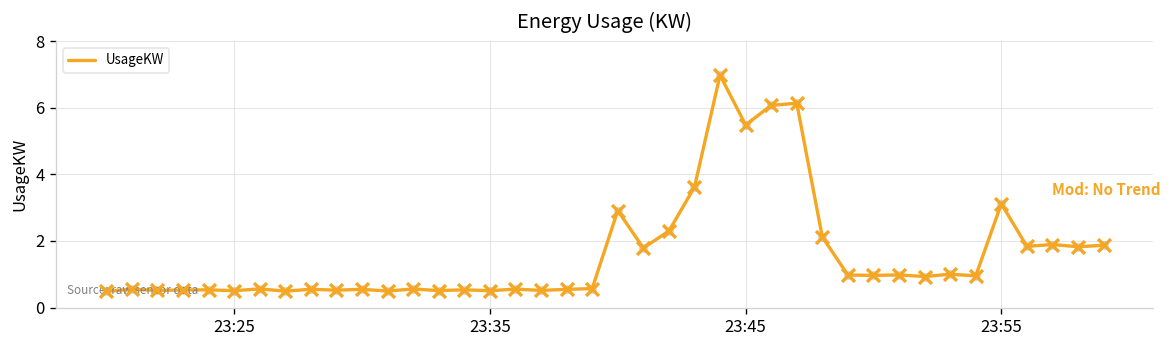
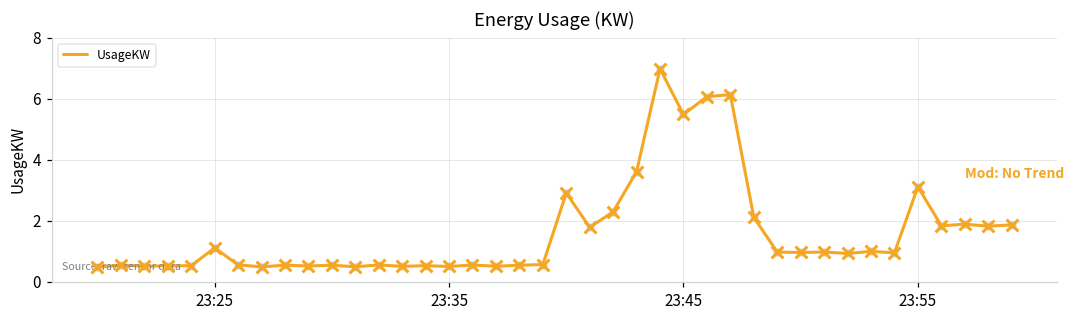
  {
-   "23:25": 0.5,
+   "23:25": 1.1,
    "23:35": 0.5,
    "23:45": 5.5,
    "23:55": 3.1
  }
